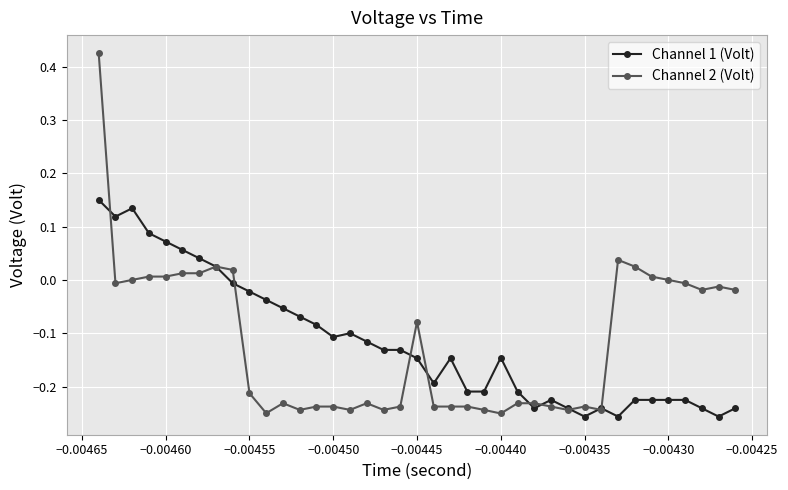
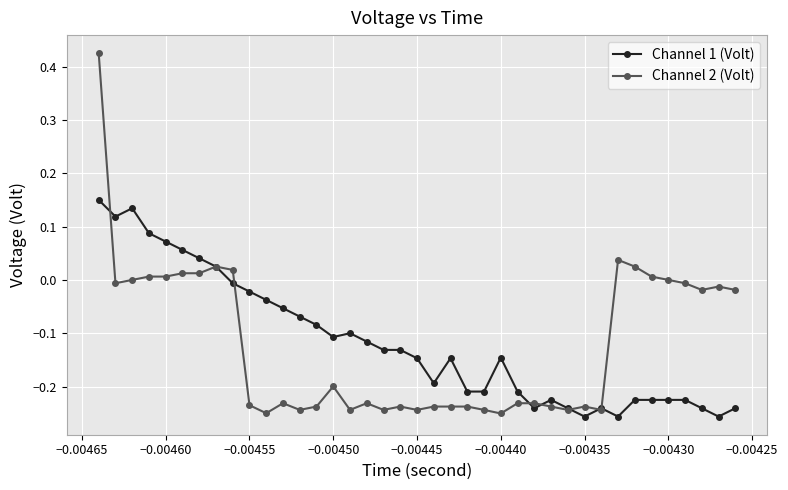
  {
    "Channel 1 (Volt)": {
      "−0.00460": 0.07,
      "−0.00455": -0.02,
      "−0.00450": -0.11,
      "−0.00445": -0.15,
      "−0.00440": -0.15,
      "−0.00435": -0.26,
      "−0.00430": -0.23
    },
    "Channel 2 (Volt)": {
      "−0.00460": 0.01,
-     "−0.00455": -0.21,
-     "−0.00450": -0.24,
-     "−0.00445": -0.08,
+     "−0.00455": -0.24,
+     "−0.00450": -0.20,
+     "−0.00445": -0.24,
      "−0.00440": -0.25,
      "−0.00435": -0.24,
      "−0.00430": 0.00
    }
  }
